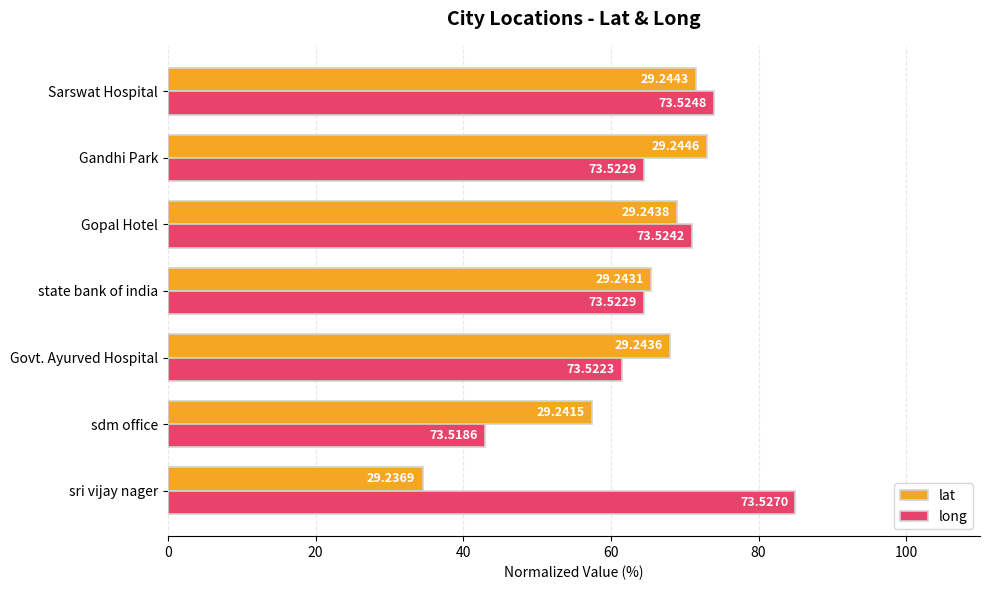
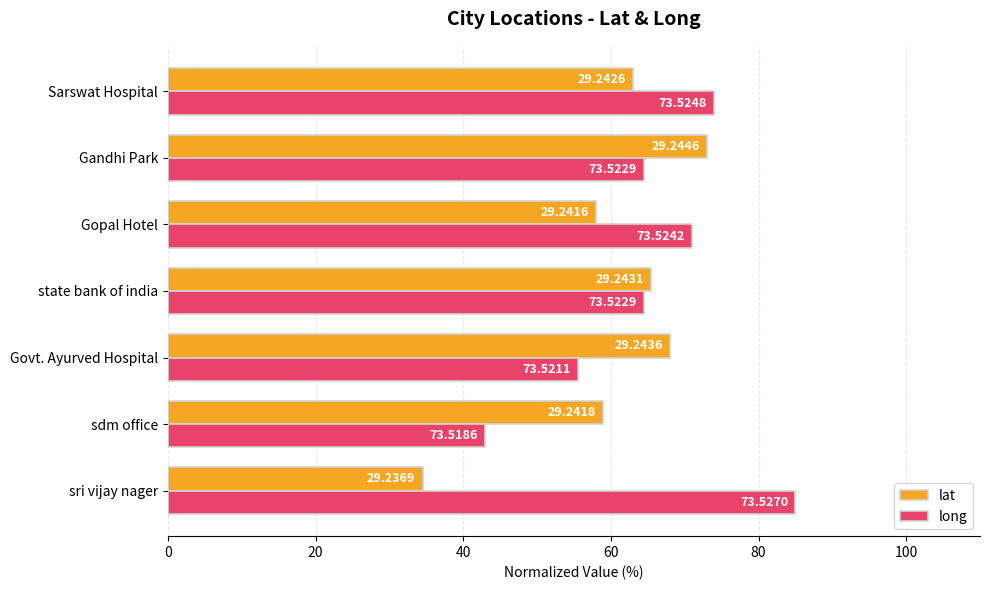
  {
    "lat": {
-     "Sarswat Hospital": 29.2443,
-     "Gopal Hotel": 29.2438,
-     "sdm office": 29.2415
+     "Sarswat Hospital": 29.2426,
+     "Gopal Hotel": 29.2416,
+     "sdm office": 29.2418
    },
    "long": {
-     "Govt. Ayurved Hospital": 73.5223
+     "Govt. Ayurved Hospital": 73.5211
    }
  }
